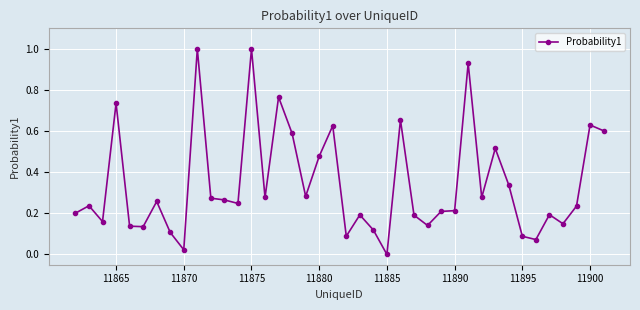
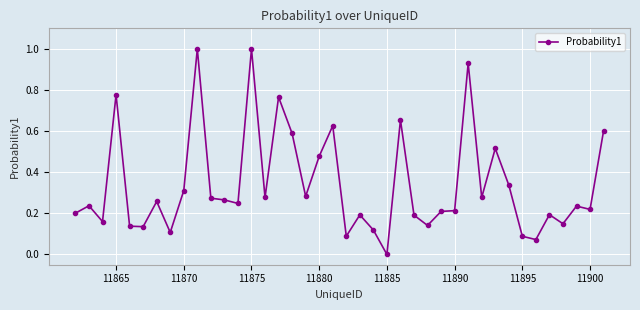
  {
-   "11865": 0.74,
-   "11870": 0.02,
+   "11865": 0.78,
+   "11870": 0.31,
    "11875": 1.00,
    "11880": 0.48,
    "11885": 0.00,
    "11890": 0.21,
    "11895": 0.09,
-   "11900": 0.63
+   "11900": 0.22
  }
